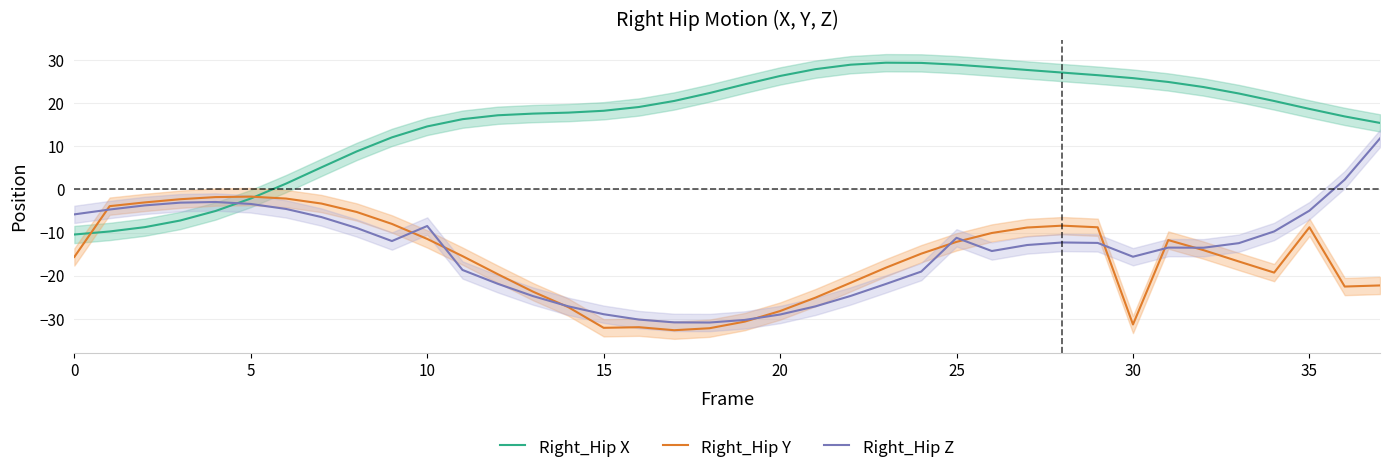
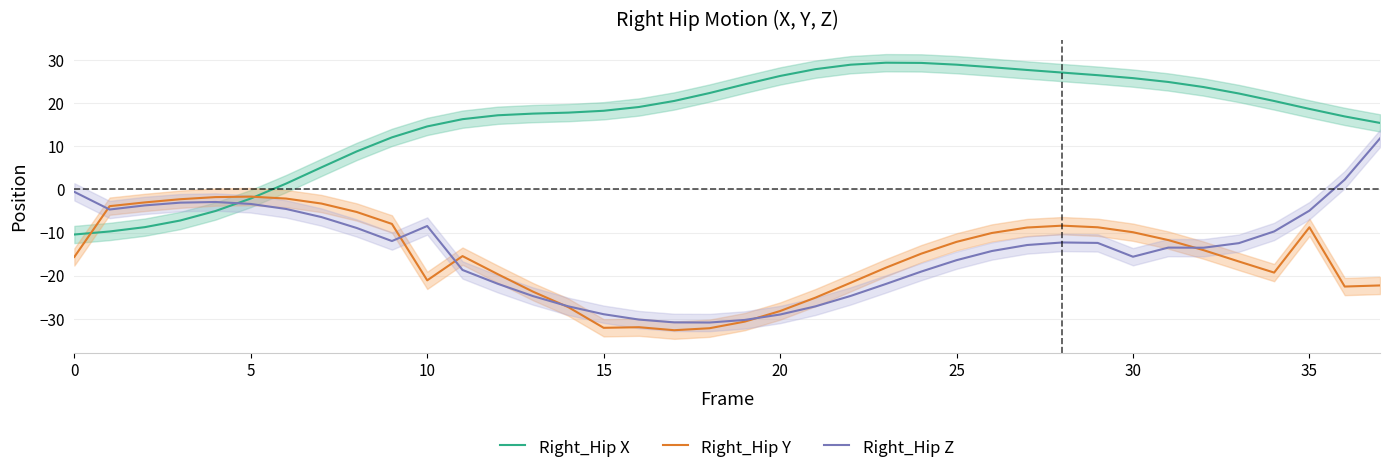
  {
    "Right_Hip Y": {
      "0": -16,
-     "10": -11,
+     "10": -21,
      "15": -32,
      "20": -28,
      "25": -12,
-     "30": -31,
+     "30": -10,
      "35": -9
    },
    "Right_Hip Z": {
-     "0": -6,
+     "0": -1,
      "5": -3,
      "10": -8,
      "15": -29,
      "20": -29,
-     "25": -11,
+     "25": -16,
      "30": -16,
      "35": -5
    }
  }
